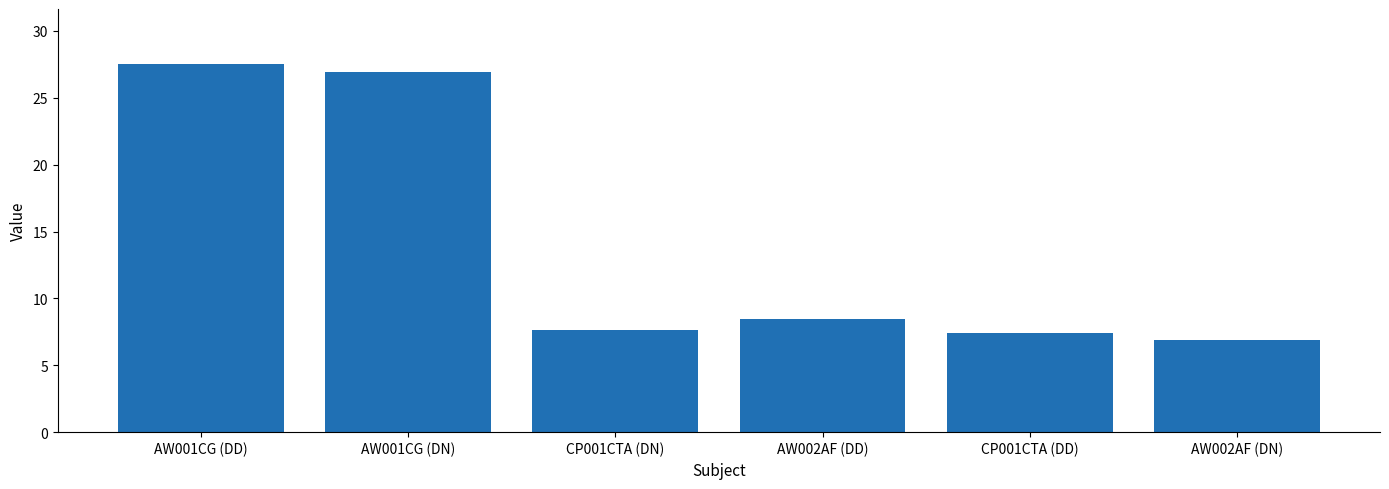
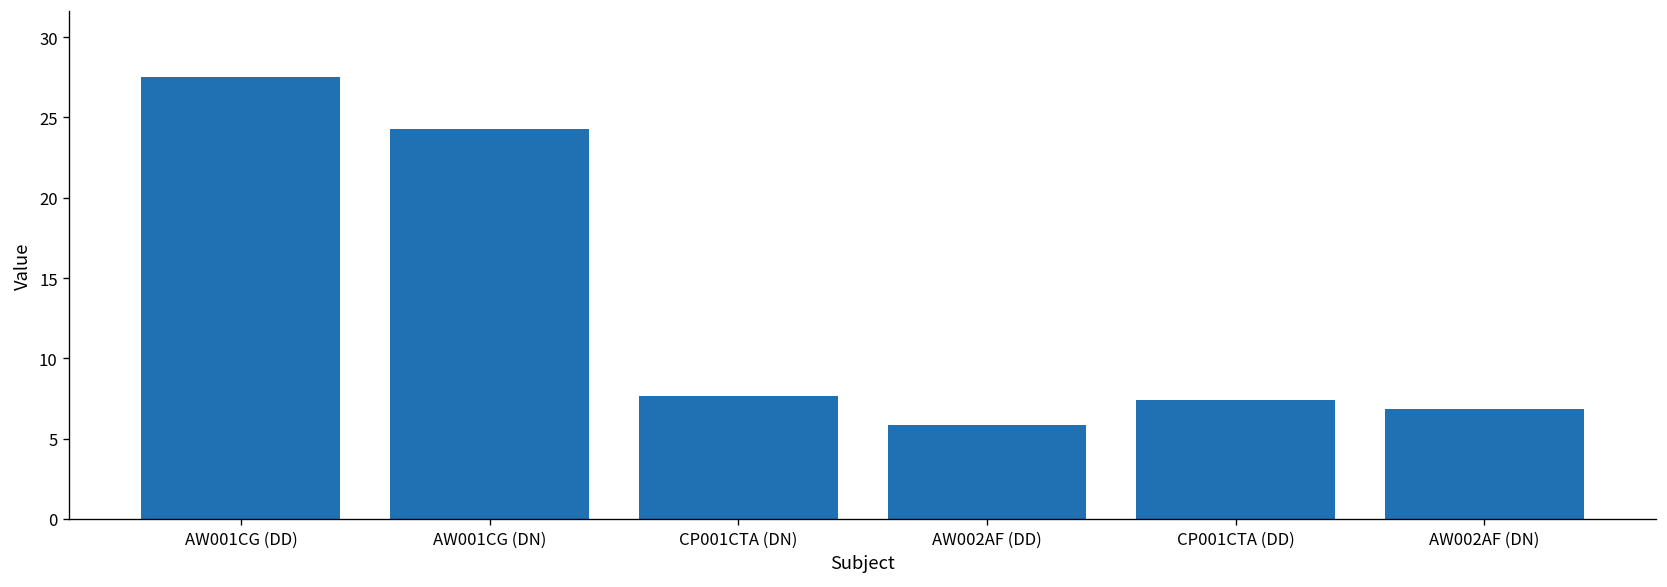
  {
    "AW001CG (DD)": 27.5,
-   "AW001CG (DN)": 26.9,
+   "AW001CG (DN)": 24.3,
    "CP001CTA (DN)": 7.7,
-   "AW002AF (DD)": 8.5,
+   "AW002AF (DD)": 5.8,
    "CP001CTA (DD)": 7.4,
    "AW002AF (DN)": 6.9
  }
